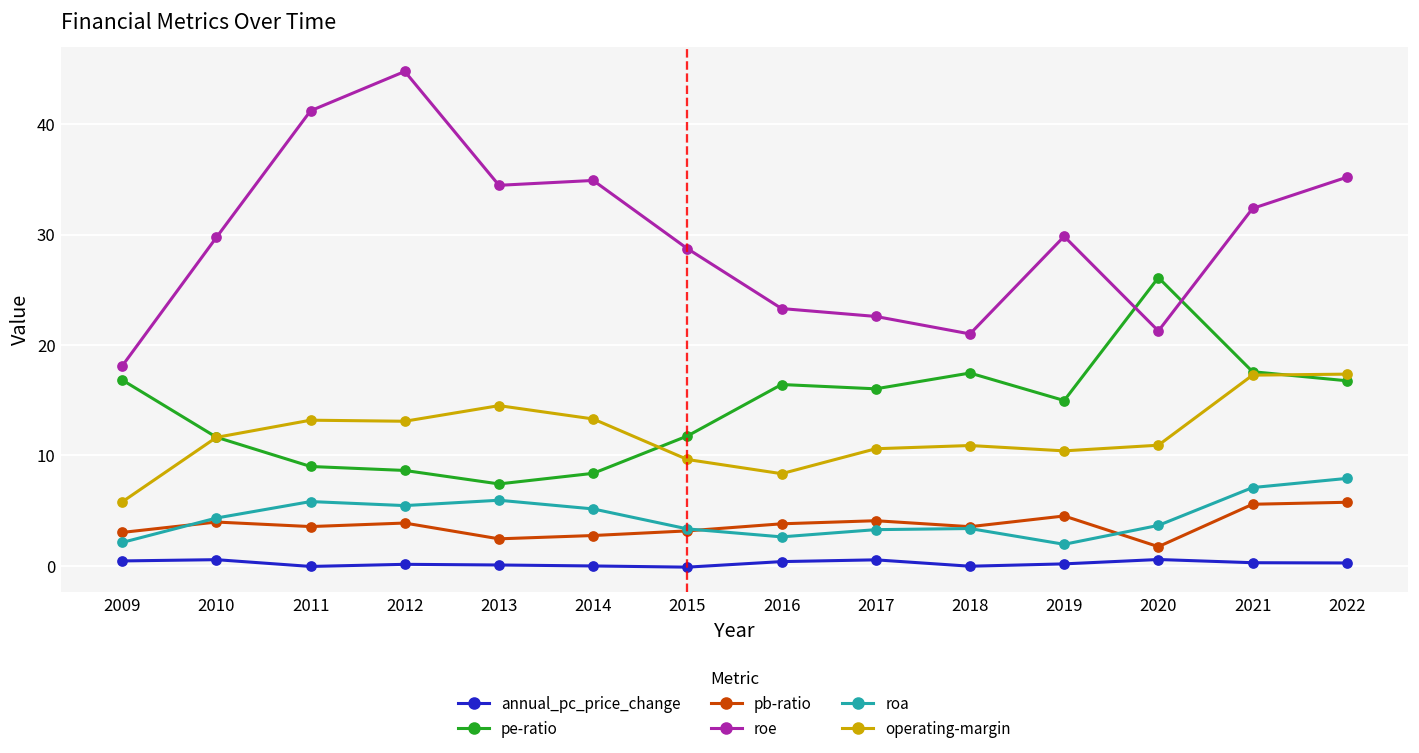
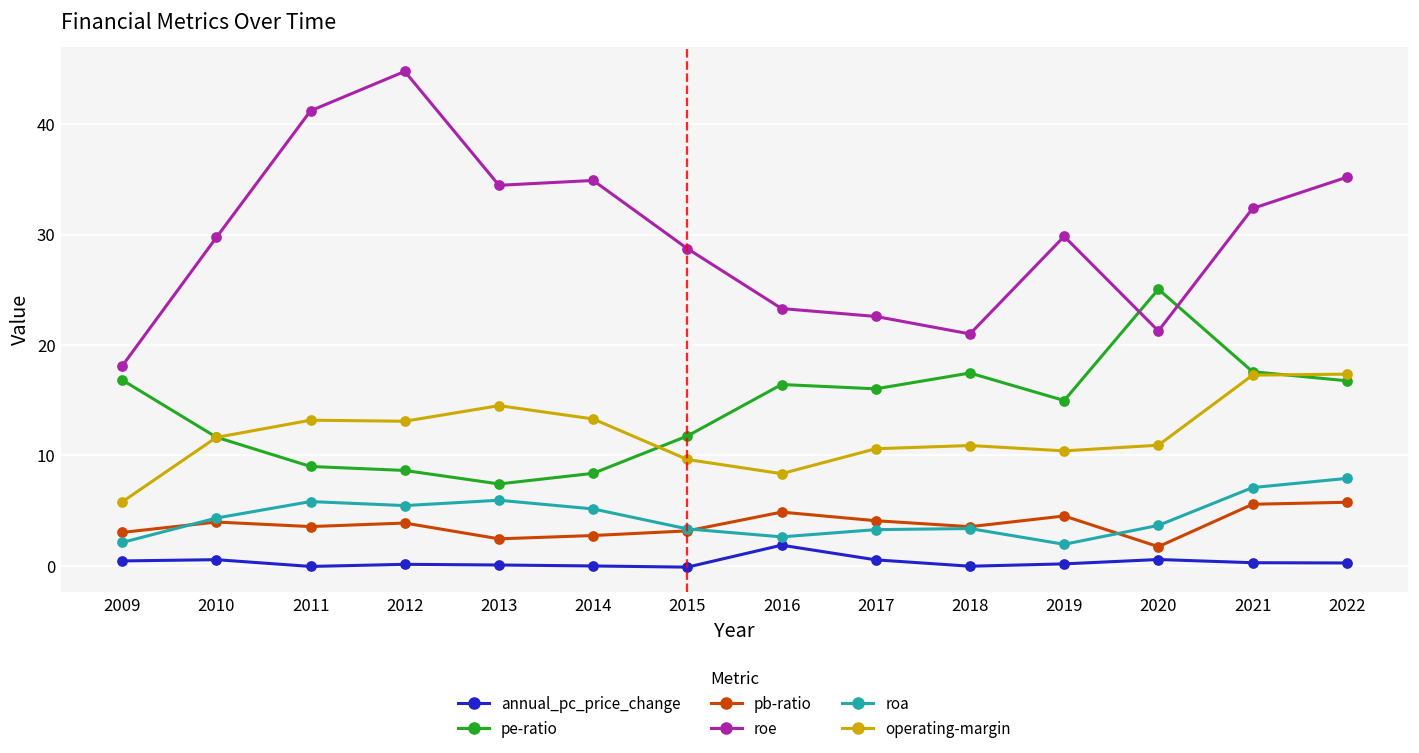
  {
    "annual_pc_price_change": {
      "2009": 0.4,
      "2010": 0.6,
      "2011": 0.0,
      "2012": 0.1,
      "2013": 0.1,
      "2014": 0.0,
      "2015": -0.1,
-     "2016": 0.4,
+     "2016": 1.9,
      "2017": 0.5,
      "2018": 0.0,
      "2019": 0.2,
      "2020": 0.6,
      "2021": 0.3,
      "2022": 0.3
    },
    "pe-ratio": {
      "2009": 16.8,
      "2011": 9.0,
      "2012": 8.6,
      "2013": 7.4,
      "2014": 8.4,
      "2015": 11.8,
      "2016": 16.4,
      "2017": 16.0,
      "2018": 17.5,
      "2019": 15.0,
-     "2020": 26.1,
+     "2020": 25.1,
      "2021": 17.6,
      "2022": 16.8
    },
    "pb-ratio": {
      "2009": 3.0,
      "2010": 4.0,
      "2011": 3.6,
      "2012": 3.9,
      "2013": 2.5,
      "2014": 2.8,
-     "2016": 3.8,
+     "2016": 4.9,
      "2017": 4.1,
      "2019": 4.5,
      "2020": 1.7,
      "2021": 5.6,
      "2022": 5.8
    },
    "roe": {
      "2009": 18.1,
      "2010": 29.7,
      "2011": 41.2,
      "2012": 44.8,
      "2013": 34.5,
      "2014": 34.9,
      "2015": 28.7,
      "2016": 23.3,
      "2017": 22.6,
      "2018": 21.0,
      "2019": 29.8,
      "2020": 21.3,
      "2021": 32.4,
      "2022": 35.2
    },
    "roa": {
      "2009": 2.1,
      "2010": 4.3,
      "2011": 5.8,
      "2012": 5.5,
      "2013": 5.9,
      "2014": 5.2,
      "2016": 2.6,
      "2017": 3.3,
      "2019": 2.0,
      "2020": 3.7,
      "2021": 7.1,
      "2022": 7.9
    },
    "operating-margin": {
      "2009": 5.8,
      "2011": 13.2,
      "2012": 13.1,
      "2013": 14.5,
      "2014": 13.3,
      "2015": 9.6,
      "2016": 8.3,
      "2017": 10.6,
      "2018": 10.9,
      "2019": 10.4,
      "2020": 10.9,
      "2021": 17.3,
      "2022": 17.4
    }
  }
